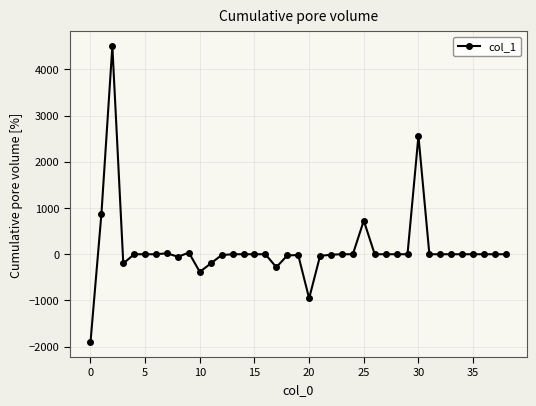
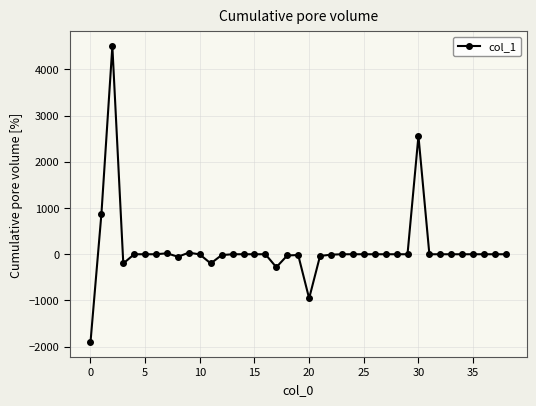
  {
    "0": -1900,
    "5": 0,
-   "10": -400,
+   "10": 0,
    "15": 0,
    "20": -1000,
-   "25": 700,
+   "25": 0,
    "30": 2600,
    "35": 0
  }
